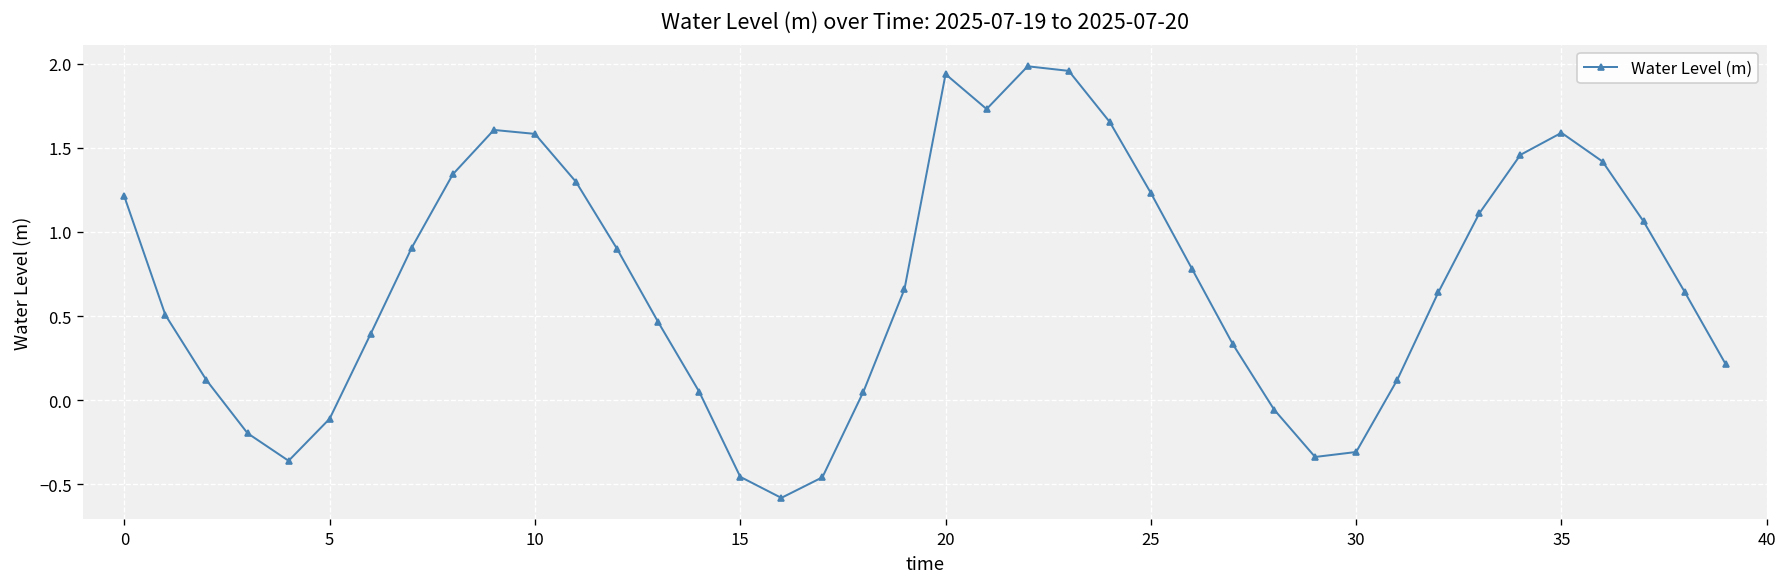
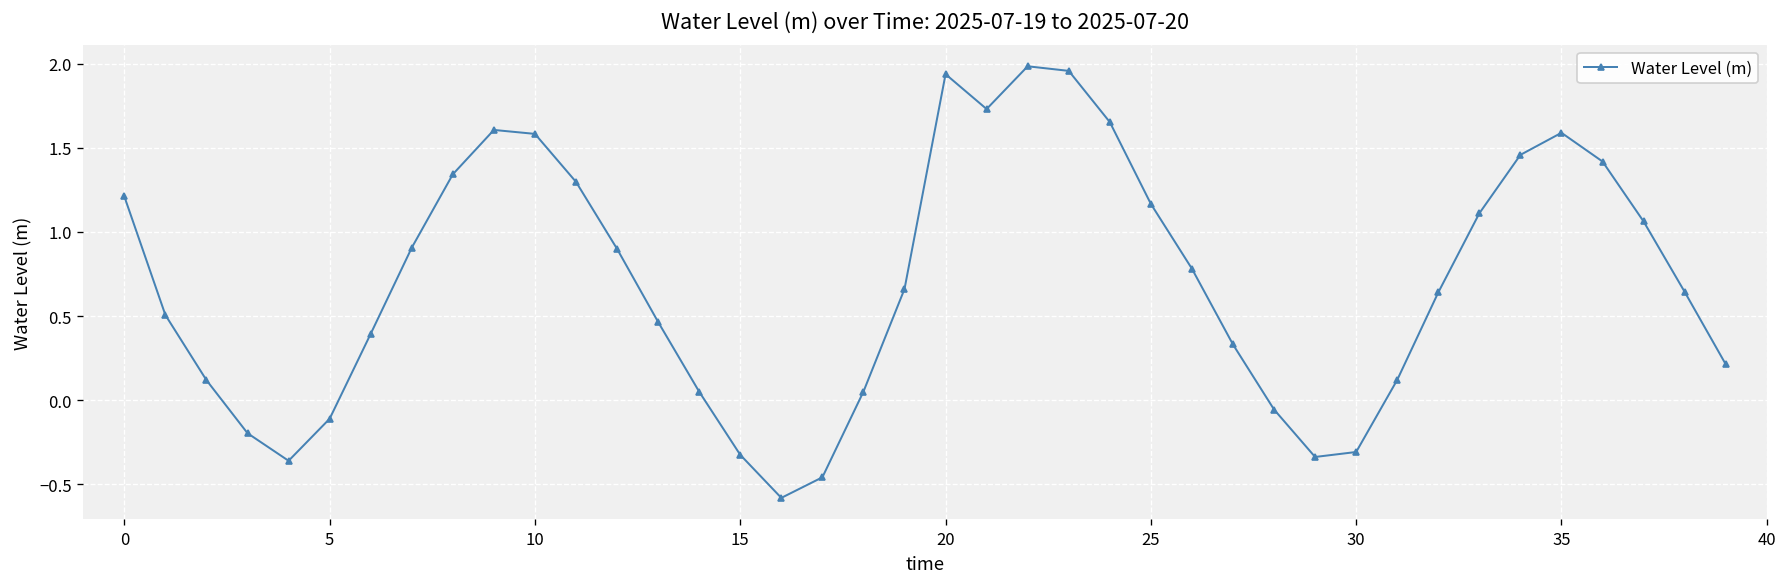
  {
    "0": 1.21,
    "5": -0.11,
    "10": 1.58,
-   "15": -0.46,
+   "15": -0.33,
    "20": 1.94,
-   "25": 1.23,
+   "25": 1.17,
    "30": -0.31,
    "35": 1.59
  }
